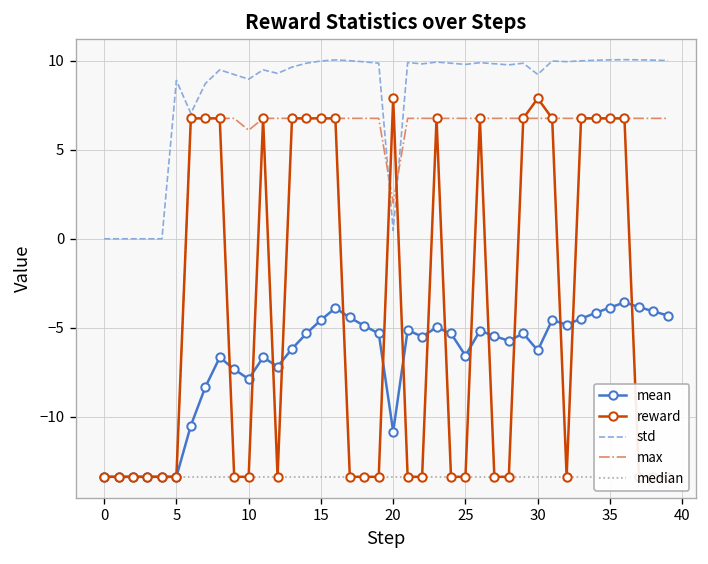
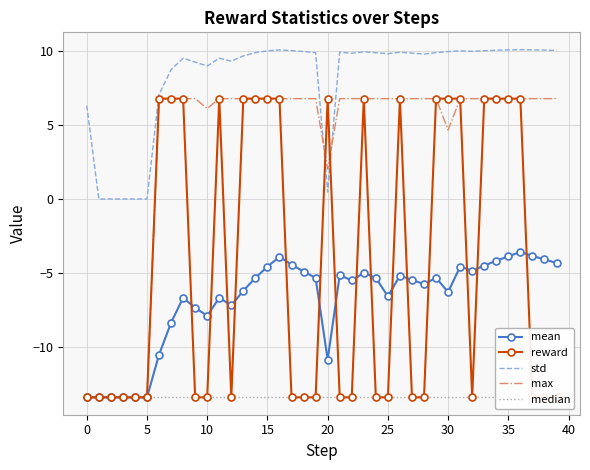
  {
    "mean": {
      "10": -7.9,
      "15": -4.6,
      "20": -10.8,
      "25": -6.6,
      "30": -6.3,
      "35": -3.9
    },
    "reward": {
-     "20": 7.9,
-     "30": 7.9
+     "20": 6.8,
+     "30": 6.8
    },
    "std": {
-     "0": 0.0,
-     "5": 8.9,
+     "0": 6.3,
+     "5": 0.0,
      "10": 9.0,
      "15": 10.0,
      "20": 0.5,
      "25": 9.8,
-     "30": 9.2,
+     "30": 9.9,
      "35": 10.1
    },
    "max": {
      "10": 6.1,
      "20": 2.0,
      "25": 6.8,
-     "30": 6.8
+     "30": 4.6
    },
    "median": {
      "15": -13.4,
      "20": -13.4,
      "30": -13.4
    }
  }
